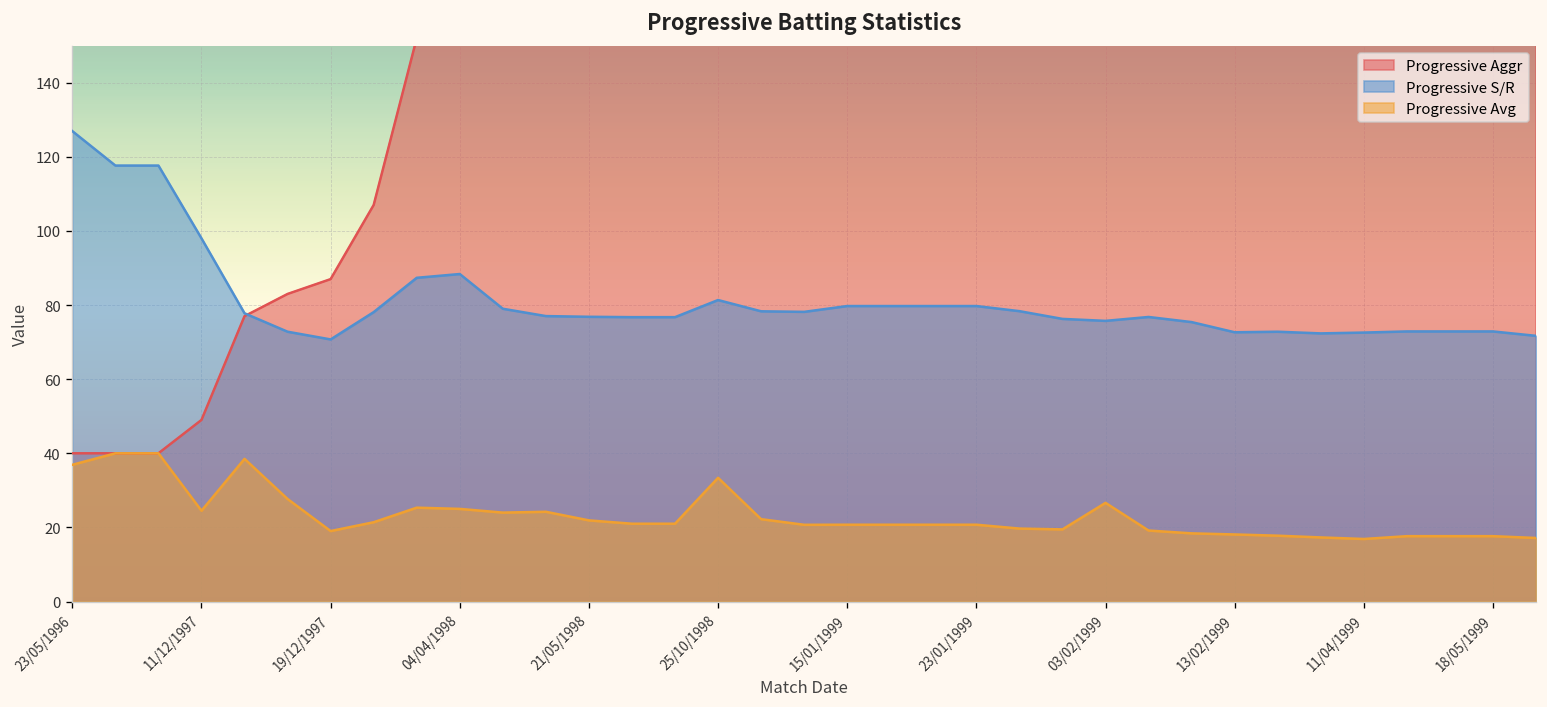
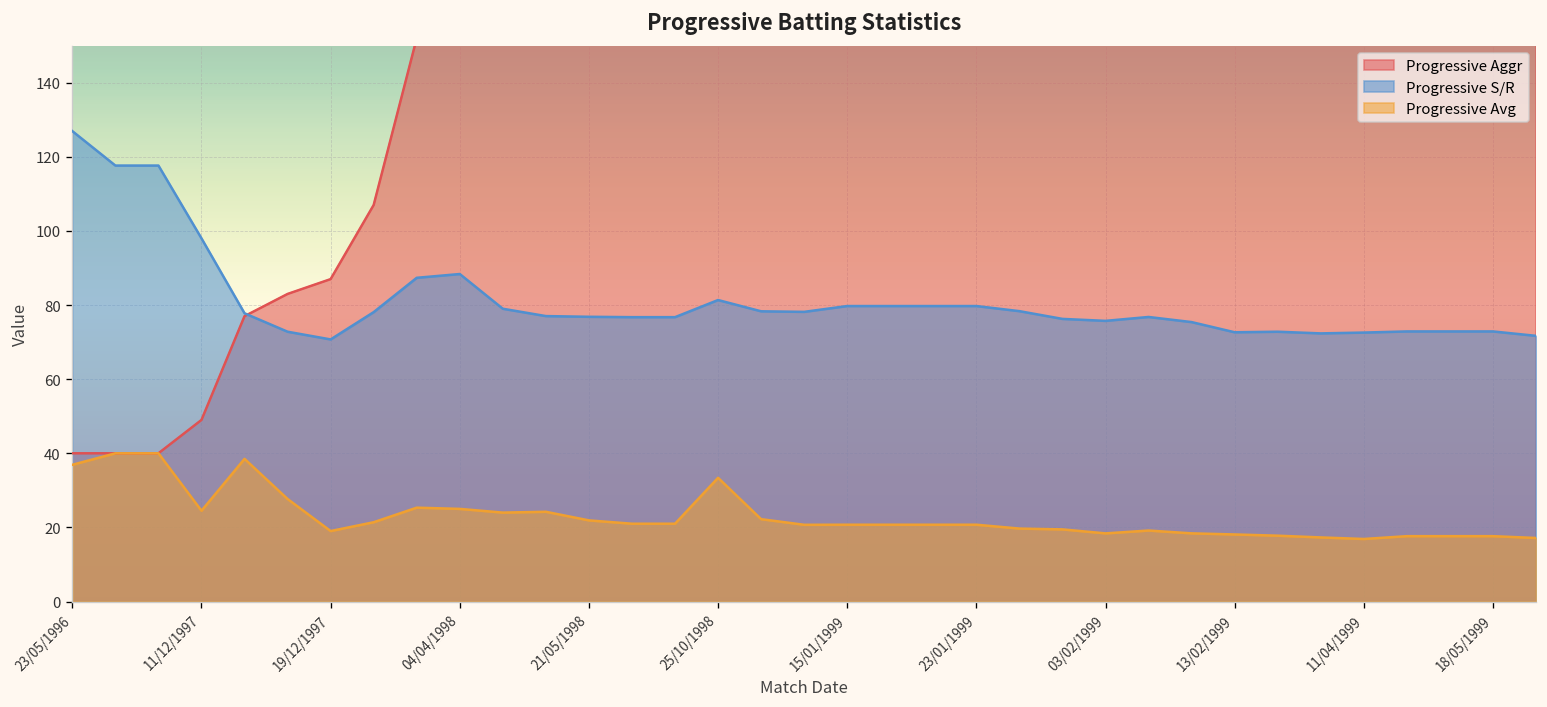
  {
    "Progressive Aggr": {
      "23/05/1996": 40,
      "11/12/1997": 49,
      "19/12/1997": 87
    },
    "Progressive S/R": {
      "23/05/1996": 127,
      "11/12/1997": 98,
      "19/12/1997": 71,
      "04/04/1998": 88,
      "21/05/1998": 77,
      "25/10/1998": 81,
      "15/01/1999": 80,
      "23/01/1999": 80,
      "03/02/1999": 76,
      "13/02/1999": 73,
      "11/04/1999": 73,
      "18/05/1999": 73
    },
    "Progressive Avg": {
      "23/05/1996": 37,
      "11/12/1997": 25,
      "19/12/1997": 19,
      "04/04/1998": 25,
      "21/05/1998": 22,
      "25/10/1998": 33,
      "15/01/1999": 21,
      "23/01/1999": 21,
-     "03/02/1999": 27,
+     "03/02/1999": 18,
      "13/02/1999": 18,
      "11/04/1999": 17,
      "18/05/1999": 18
    }
  }
